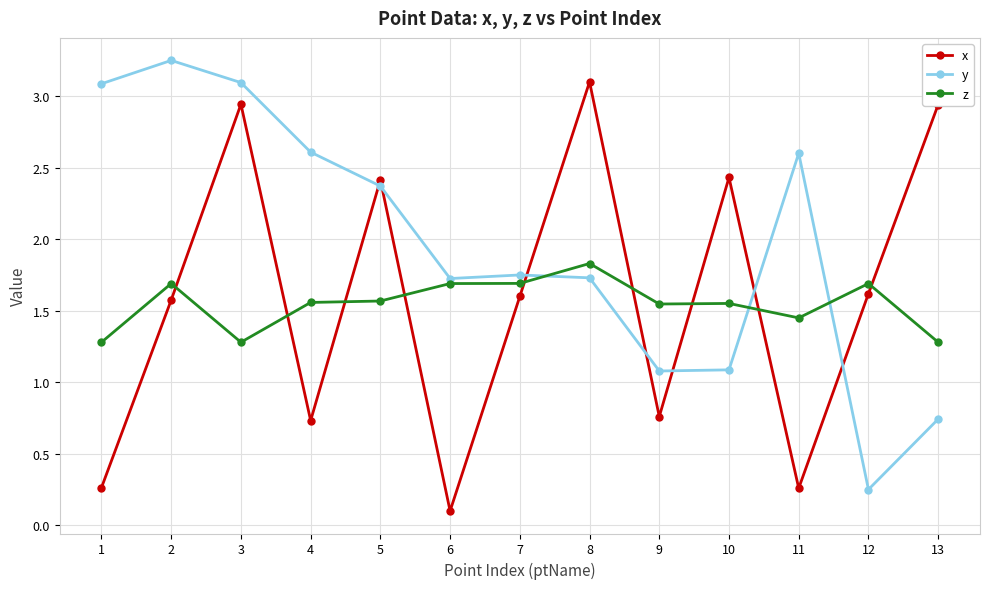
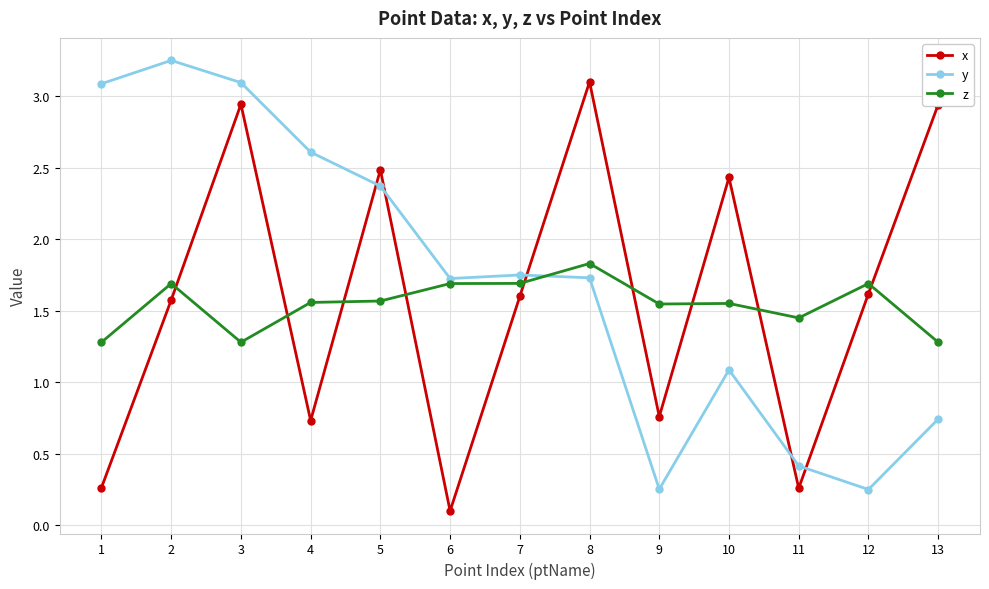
  {
    "x": {
      "1": 0.26,
      "2": 1.58,
      "3": 2.94,
      "4": 0.73,
-     "5": 2.41,
+     "5": 2.49,
      "6": 0.10,
      "7": 1.60,
      "8": 3.10,
      "9": 0.76,
      "10": 2.43,
      "11": 0.26,
      "12": 1.62
    },
    "y": {
      "1": 3.09,
      "2": 3.25,
      "3": 3.09,
      "4": 2.61,
      "5": 2.37,
      "6": 1.73,
      "7": 1.75,
      "8": 1.73,
-     "9": 1.08,
+     "9": 0.25,
      "10": 1.09,
-     "11": 2.60,
+     "11": 0.42,
      "12": 0.25,
      "13": 0.74
    },
    "z": {
      "1": 1.28,
      "2": 1.69,
      "3": 1.28,
      "4": 1.56,
      "5": 1.57,
      "6": 1.69,
      "7": 1.69,
      "8": 1.83,
      "9": 1.55,
      "10": 1.55,
      "11": 1.45,
      "12": 1.69,
      "13": 1.28
    }
  }
